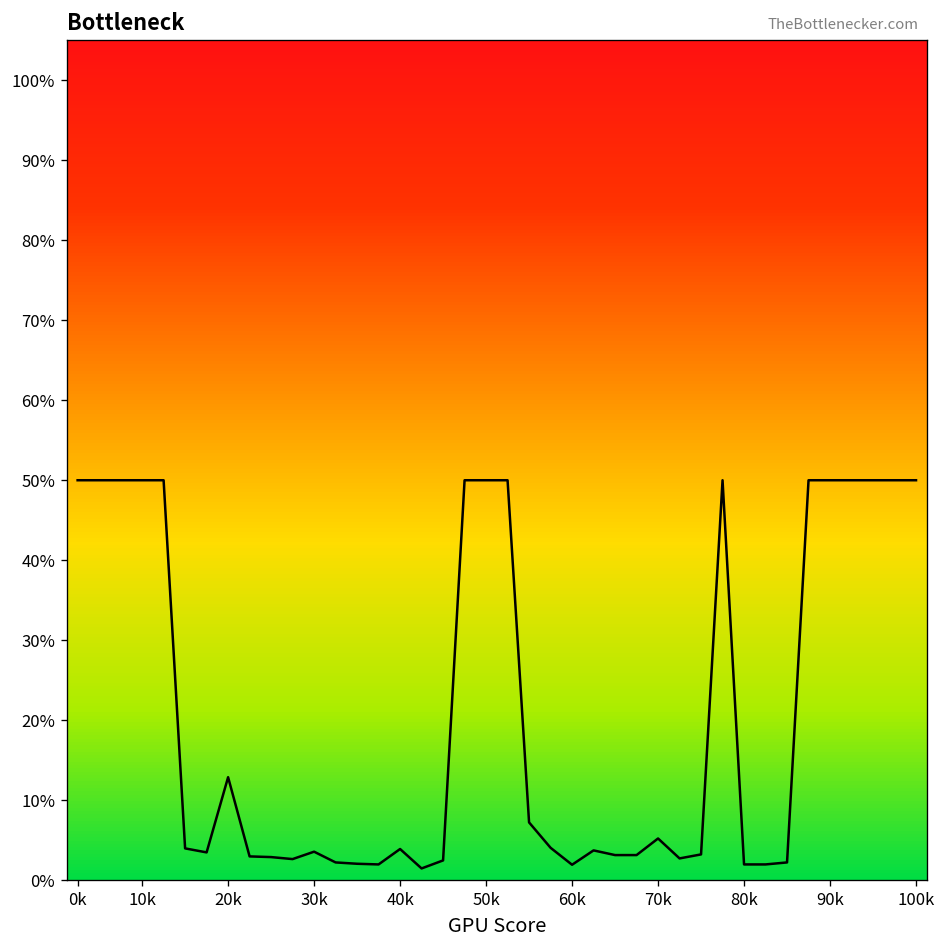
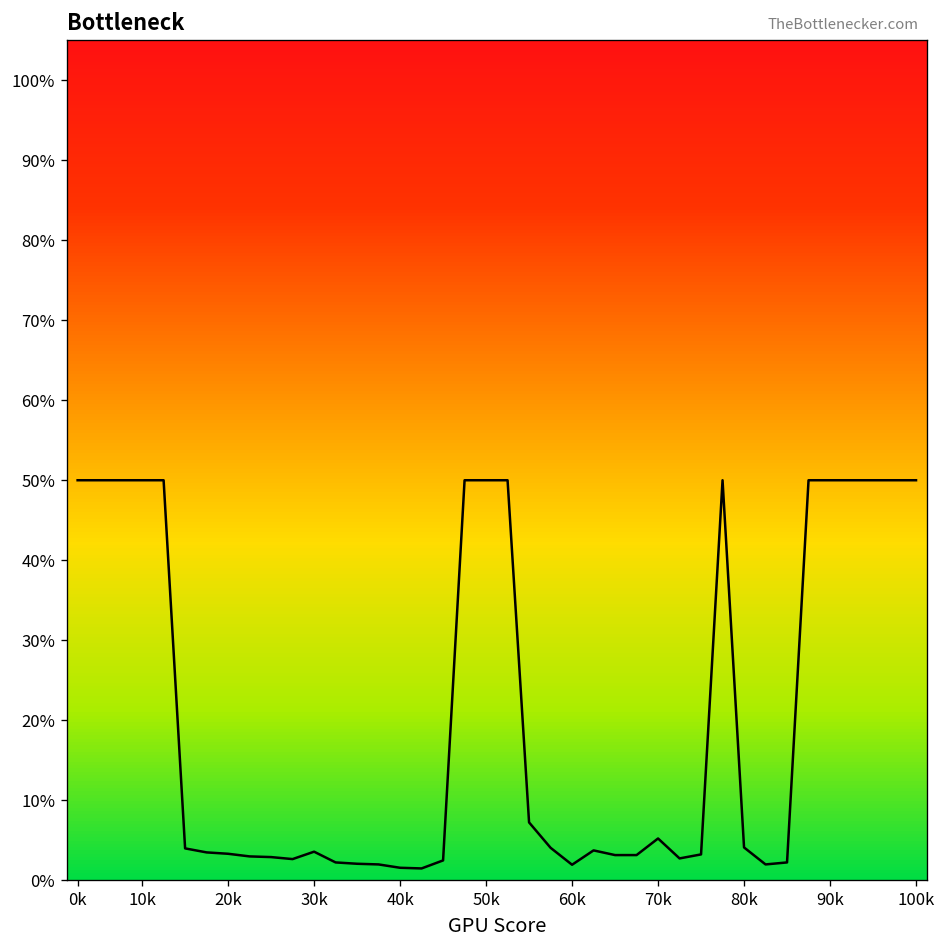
  {
    "0k": "50%",
    "10k": "50%",
-   "20k": "13%",
+   "20k": "3%",
    "30k": "4%",
-   "40k": "4%",
+   "40k": "2%",
    "50k": "50%",
    "60k": "2%",
    "70k": "5%",
-   "80k": "2%",
+   "80k": "4%",
    "90k": "50%",
    "100k": "50%"
  }
